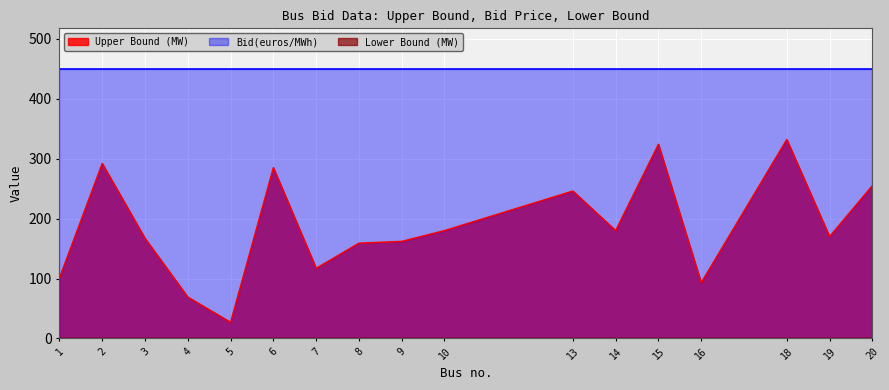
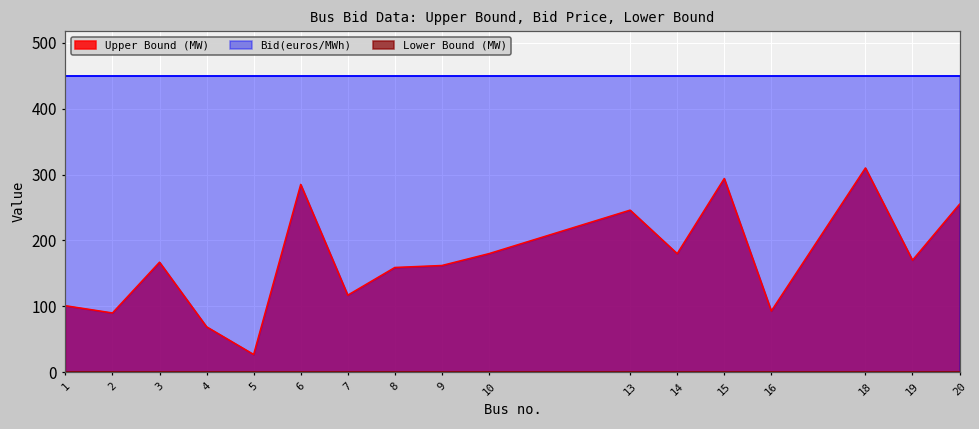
  {
    "Upper Bound (MW)": {
      "1": 100,
-     "2": 290,
+     "2": 90,
      "3": 170,
      "4": 70,
      "5": 30,
      "6": 290,
      "7": 120,
      "8": 160,
      "9": 160,
      "10": 180,
      "13": 250,
      "14": 180,
-     "15": 320,
+     "15": 290,
      "16": 90,
-     "18": 330,
+     "18": 310,
      "19": 170,
      "20": 260
    },
    "Bid(euros/MWh)": {
      "1": 450,
      "2": 450,
      "3": 450,
      "4": 450,
      "5": 450,
      "6": 450,
      "7": 450,
      "8": 450,
      "9": 450,
      "10": 450,
      "13": 450,
      "14": 450,
      "15": 450,
      "16": 450,
      "18": 450,
      "19": 450,
      "20": 450
    },
    "Lower Bound (MW)": {
      "1": 0,
      "2": 0,
      "3": 0,
      "4": 0,
      "5": 0,
      "6": 0,
      "7": 0,
      "8": 0,
      "9": 0,
      "10": 0,
      "13": 0,
      "14": 0,
      "15": 0,
      "16": 0,
      "18": 0,
      "19": 0,
      "20": 0
    }
  }
